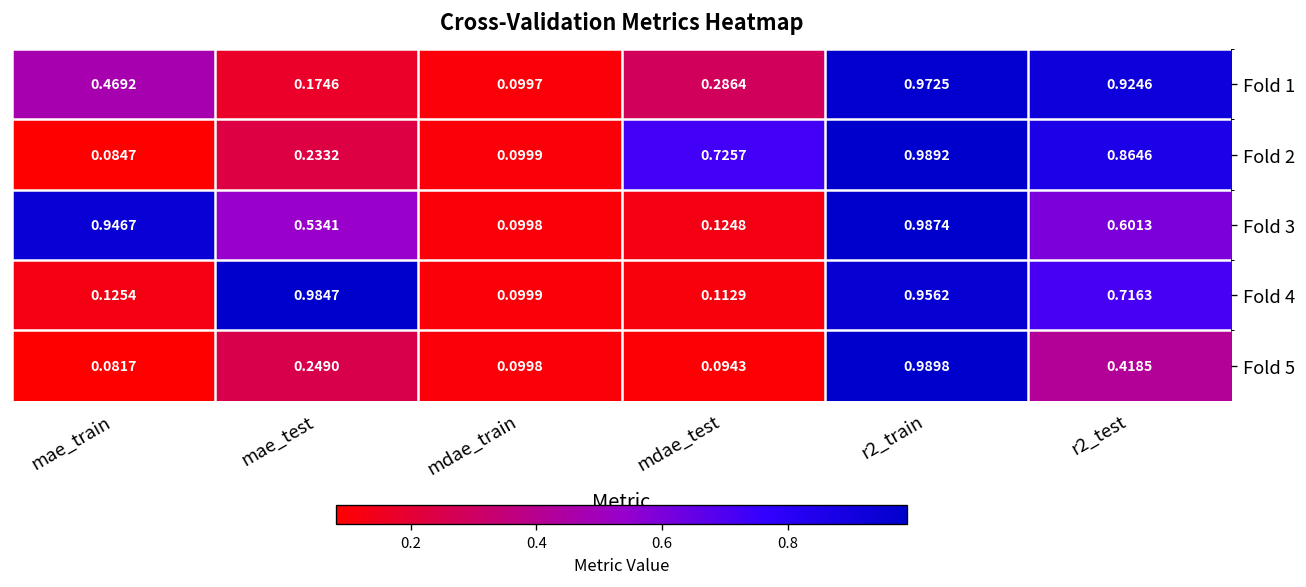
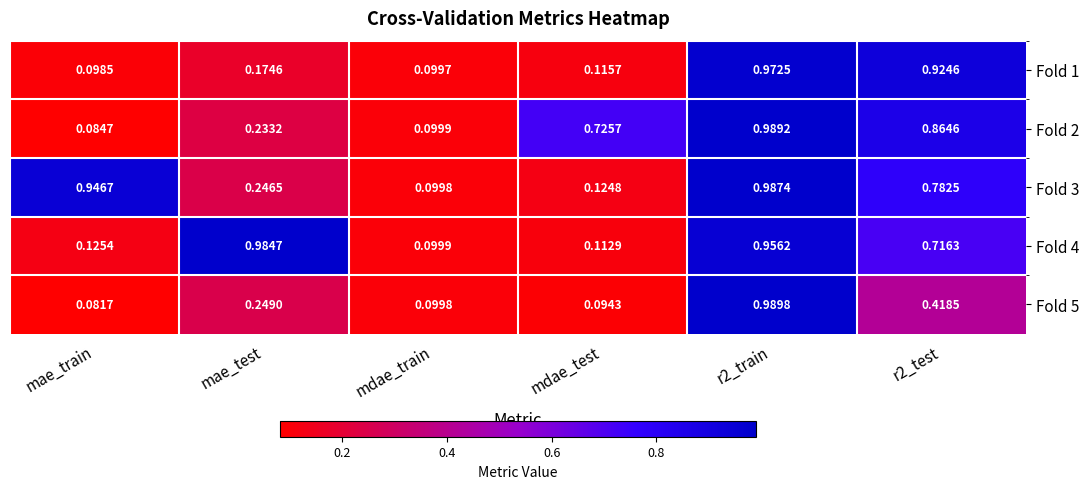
  {
    "Fold 1": {
-     "mae_train": 0.4692,
+     "mae_train": 0.0985,
      "mae_test": 0.1746,
      "mdae_train": 0.0997,
-     "mdae_test": 0.2864,
+     "mdae_test": 0.1157,
      "r2_train": 0.9725,
      "r2_test": 0.9246
    },
    "Fold 2": {
      "mae_train": 0.0847,
      "mae_test": 0.2332,
      "mdae_train": 0.0999,
      "mdae_test": 0.7257,
      "r2_train": 0.9892,
      "r2_test": 0.8646
    },
    "Fold 3": {
      "mae_train": 0.9467,
-     "mae_test": 0.5341,
+     "mae_test": 0.2465,
      "mdae_train": 0.0998,
      "mdae_test": 0.1248,
      "r2_train": 0.9874,
-     "r2_test": 0.6013
+     "r2_test": 0.7825
    },
    "Fold 4": {
      "mae_train": 0.1254,
      "mae_test": 0.9847,
      "mdae_train": 0.0999,
      "mdae_test": 0.1129,
      "r2_train": 0.9562,
      "r2_test": 0.7163
    },
    "Fold 5": {
      "mae_train": 0.0817,
      "mae_test": 0.2490,
      "mdae_train": 0.0998,
      "mdae_test": 0.0943,
      "r2_train": 0.9898,
      "r2_test": 0.4185
    }
  }
